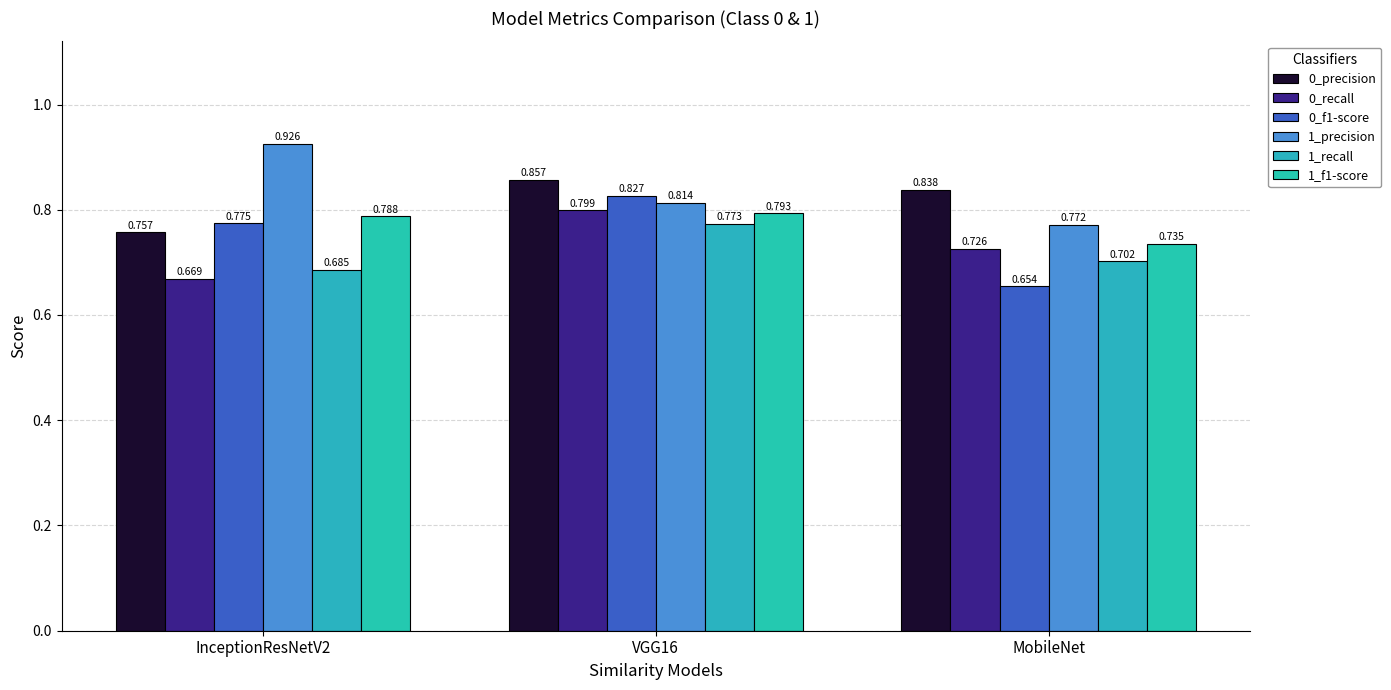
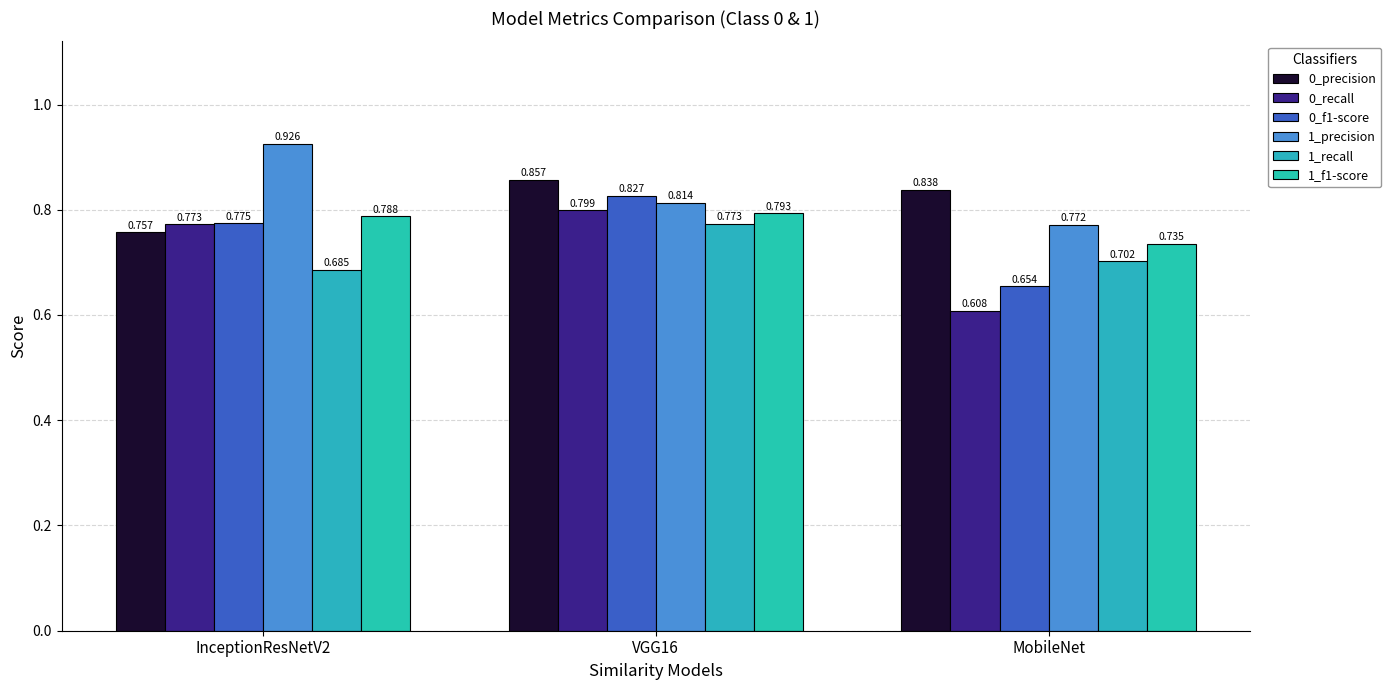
  {
    "0_precision": {
      "InceptionResNetV2": 0.757,
      "VGG16": 0.857,
      "MobileNet": 0.838
    },
    "0_recall": {
-     "InceptionResNetV2": 0.669,
+     "InceptionResNetV2": 0.773,
      "VGG16": 0.799,
-     "MobileNet": 0.726
+     "MobileNet": 0.608
    }
  }
